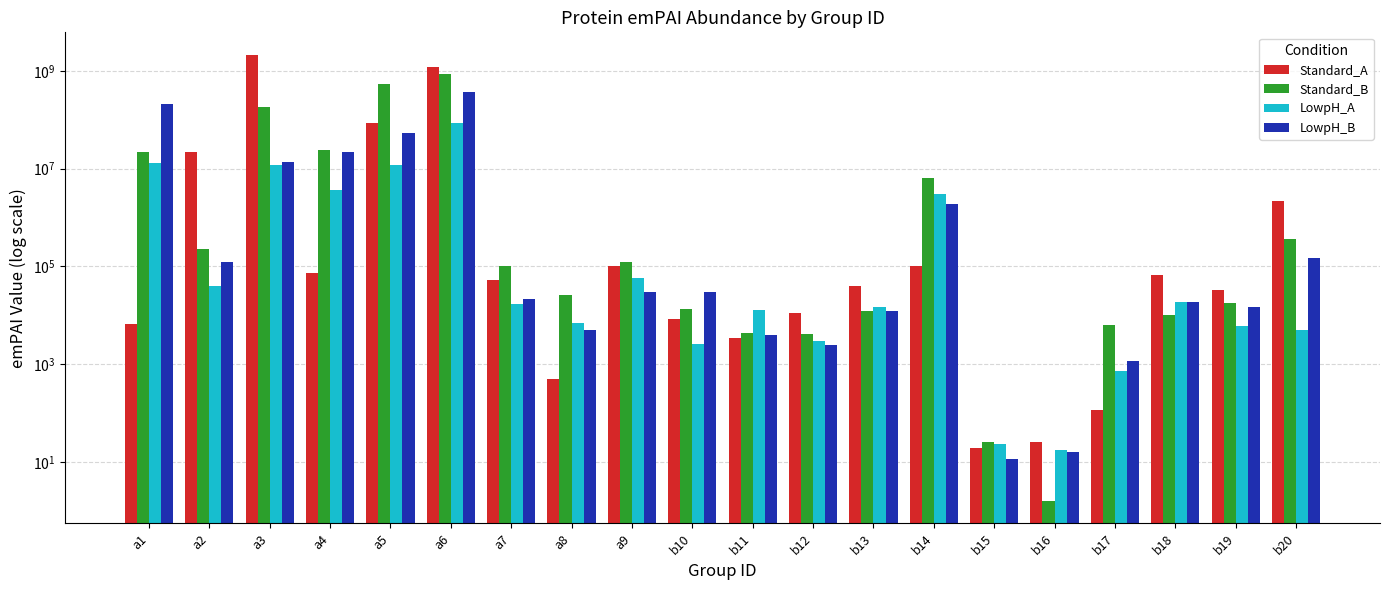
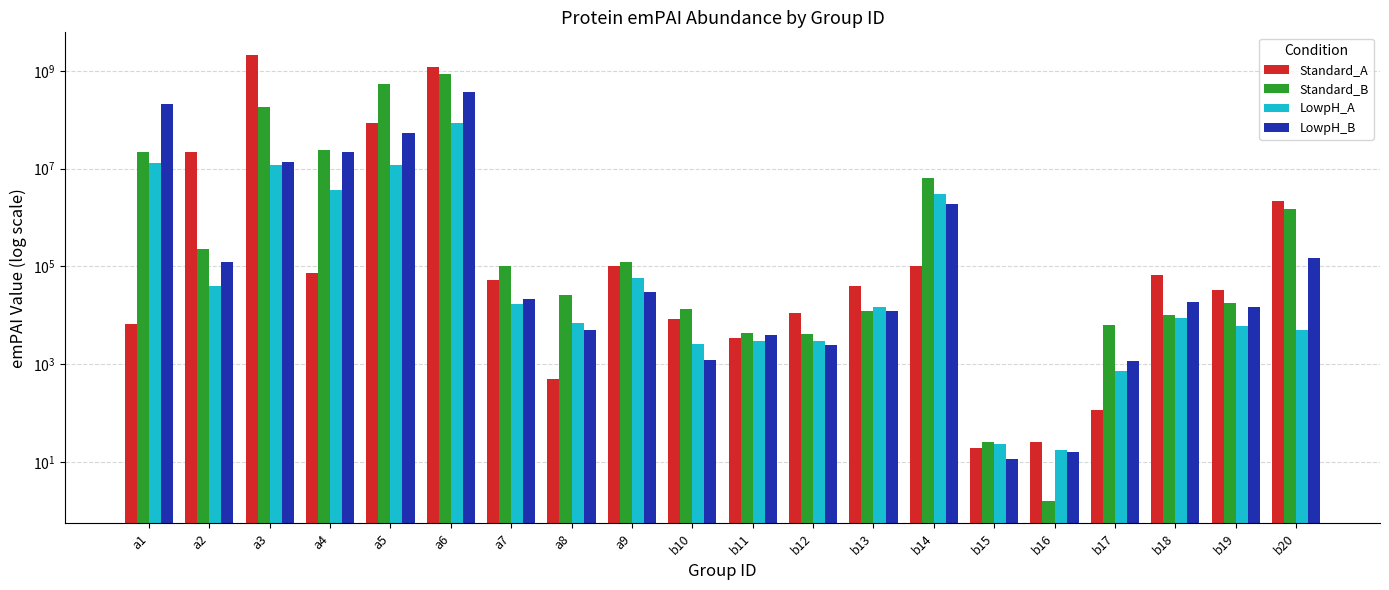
  {
    "Standard_A": {
      "a1": 7000,
      "a2": 20000000,
      "a3": 2000000000,
      "a4": 70000,
      "a5": 90000000,
      "a6": 1200000000,
      "a7": 50000,
      "a8": 500,
      "a9": 100000,
      "b10": 8000,
      "b11": 4000,
      "b12": 11000,
      "b13": 40000,
      "b14": 100000,
      "b15": 19,
      "b16": 30,
      "b17": 120,
      "b18": 70000,
      "b19": 30000,
      "b20": 2000000
    },
    "Standard_B": {
      "a1": 20000000,
      "a2": 200000,
      "a3": 180000000,
      "a4": 20000000,
      "a5": 500000000,
      "a6": 800000000,
      "a7": 100000,
      "a8": 30000,
      "a9": 120000,
      "b10": 13000,
      "b11": 4000,
      "b12": 4000,
      "b13": 12000,
      "b14": 6000000,
      "b15": 30,
      "b16": 1.6,
      "b17": 6000,
      "b18": 10000,
      "b19": 18000,
-     "b20": 400000
+     "b20": 1500000
    },
    "LowpH_A": {
      "a1": 13000000,
      "a2": 40000,
      "a3": 12000000,
      "a4": 4000000,
      "a5": 12000000,
      "a6": 80000000,
      "a7": 17000,
      "a8": 7000,
      "a9": 60000,
      "b10": 3000,
-     "b11": 13000,
+     "b11": 3000,
      "b12": 3000,
      "b13": 15000,
      "b14": 3000000,
      "b15": 20,
      "b16": 17,
      "b17": 700,
-     "b18": 19000,
+     "b18": 9000,
      "b19": 6000,
      "b20": 5000
    },
    "LowpH_B": {
      "a1": 200000000,
      "a2": 120000,
      "a3": 14000000,
      "a4": 20000000,
      "a5": 50000000,
      "a6": 400000000,
      "a7": 20000,
      "a8": 5000,
      "a9": 30000,
-     "b10": 30000,
+     "b10": 1200,
      "b11": 4000,
      "b12": 2000,
      "b13": 12000,
      "b14": 1900000,
      "b15": 12,
      "b16": 16,
      "b17": 1200,
      "b18": 19000,
      "b19": 15000,
      "b20": 150000
    }
  }
